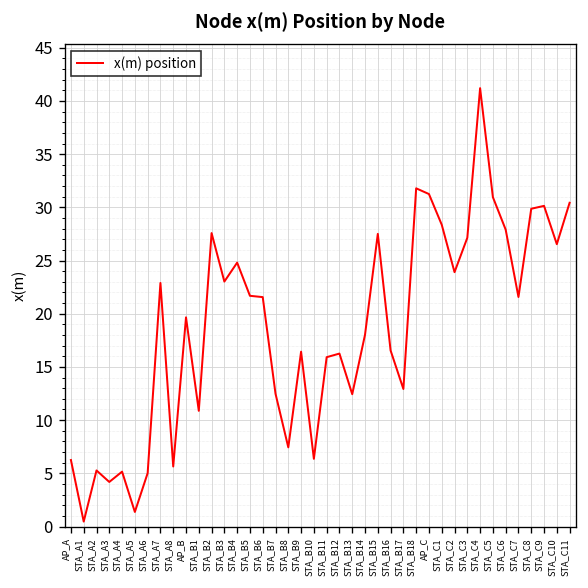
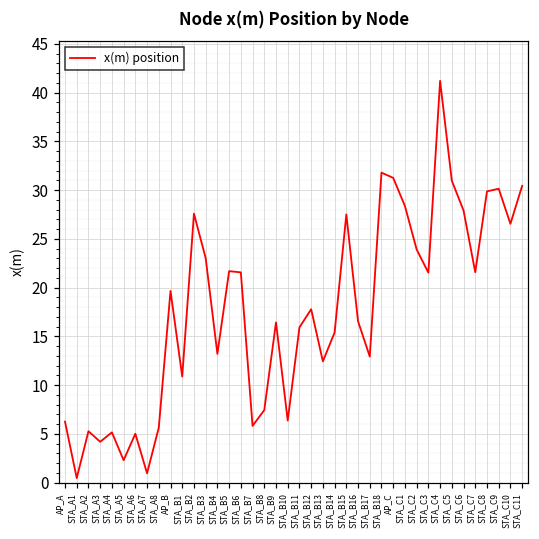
  {
    "AP_A": 6,
    "STA_A1": 0,
    "STA_A2": 5,
    "STA_A3": 4,
    "STA_A4": 5,
-   "STA_A5": 1,
+   "STA_A5": 2,
    "STA_A6": 5,
-   "STA_A7": 23,
+   "STA_A7": 1,
    "STA_A8": 6,
    "AP_B": 20,
    "STA_B1": 11,
    "STA_B2": 28,
    "STA_B3": 23,
-   "STA_B4": 25,
+   "STA_B4": 13,
    "STA_B5": 22,
    "STA_B6": 22,
-   "STA_B7": 12,
+   "STA_B7": 6,
    "STA_B8": 7,
    "STA_B9": 16,
    "STA_B10": 6,
    "STA_B11": 16,
-   "STA_B12": 16,
+   "STA_B12": 18,
    "STA_B13": 12,
-   "STA_B14": 18,
+   "STA_B14": 15,
    "STA_B15": 28,
    "STA_B16": 17,
    "STA_B17": 13,
    "STA_B18": 32,
    "AP_C": 31,
    "STA_C1": 28,
    "STA_C2": 24,
-   "STA_C3": 27,
+   "STA_C3": 22,
    "STA_C4": 41,
    "STA_C5": 31,
    "STA_C6": 28,
    "STA_C7": 22,
    "STA_C8": 30,
    "STA_C9": 30,
    "STA_C10": 27,
    "STA_C11": 30
  }
